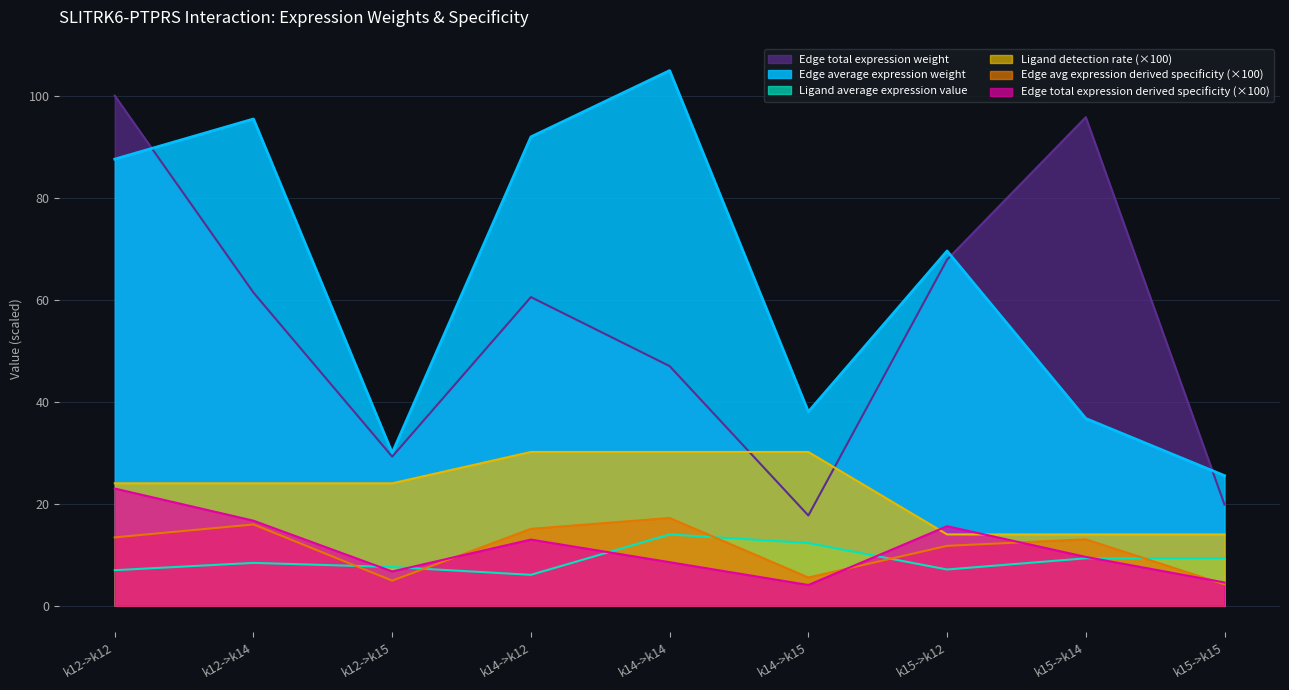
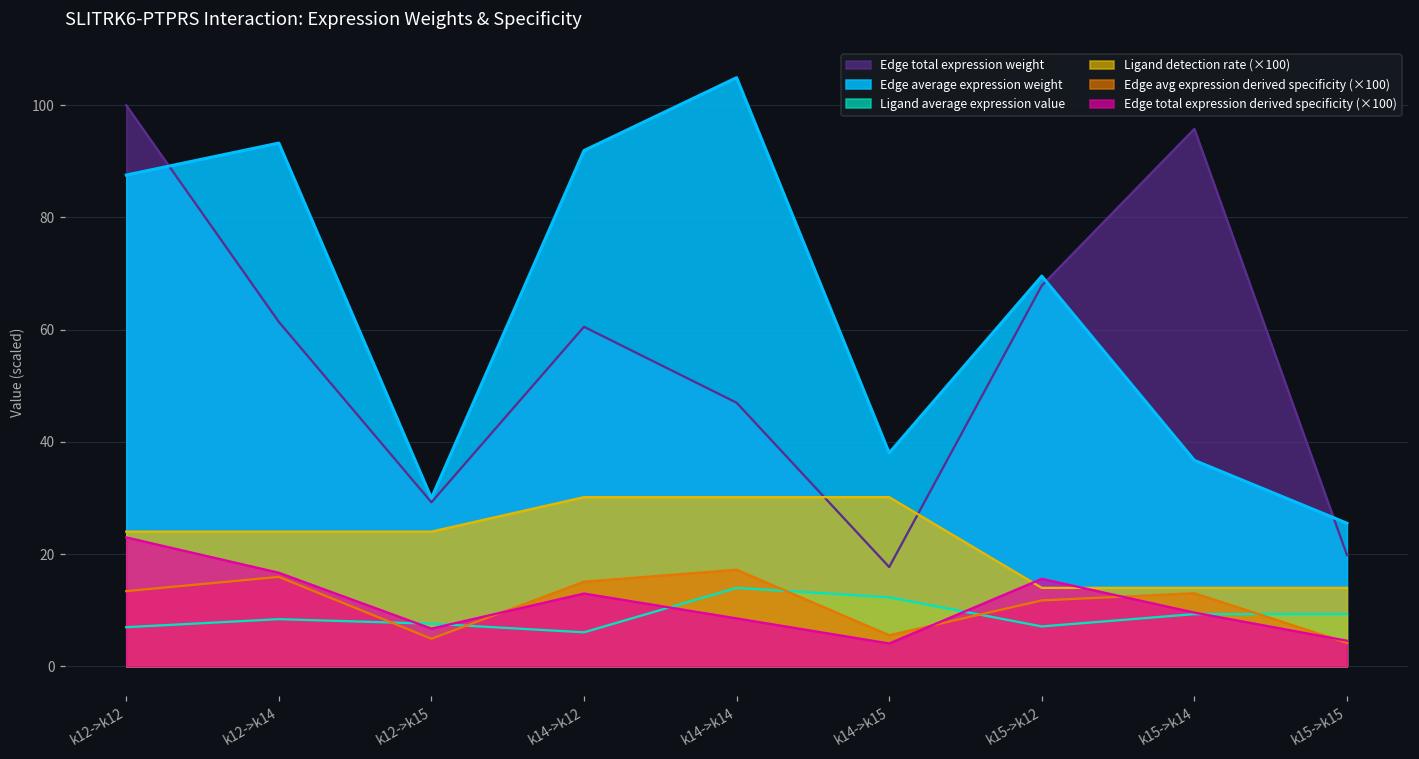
  {
    "Edge total expression weight": {
      "k12->k12": 100,
      "k12->k14": 61,
      "k12->k15": 29,
      "k14->k12": 61,
      "k14->k14": 47,
      "k14->k15": 18,
      "k15->k12": 68,
      "k15->k14": 96,
      "k15->k15": 20
    },
    "Edge average expression weight": {
      "k12->k12": 88,
-     "k12->k14": 95,
+     "k12->k14": 93,
      "k12->k15": 30,
      "k14->k12": 92,
      "k14->k14": 105,
      "k14->k15": 38,
      "k15->k12": 70,
      "k15->k14": 37,
      "k15->k15": 26
    },
    "Ligand average expression value": {
      "k12->k12": 7,
      "k12->k14": 8,
      "k12->k15": 8,
      "k14->k12": 6,
      "k14->k14": 14,
      "k14->k15": 12,
      "k15->k12": 7,
      "k15->k15": 9
    },
    "Ligand detection rate (×100)": {
      "k12->k12": 24,
      "k12->k14": 24,
      "k12->k15": 24,
      "k14->k12": 30,
      "k14->k14": 30,
      "k14->k15": 30,
      "k15->k12": 14,
      "k15->k14": 14,
      "k15->k15": 14
    },
    "Edge avg expression derived specificity (×100)": {
      "k12->k12": 13,
      "k12->k14": 16,
      "k12->k15": 5,
      "k14->k12": 15,
      "k14->k14": 17,
      "k14->k15": 6,
      "k15->k12": 12,
      "k15->k14": 13
    },
    "Edge total expression derived specificity (×100)": {
      "k12->k12": 23,
      "k12->k14": 17,
      "k12->k15": 7,
      "k14->k12": 13,
      "k14->k14": 9,
      "k14->k15": 4,
      "k15->k12": 16
    }
  }
